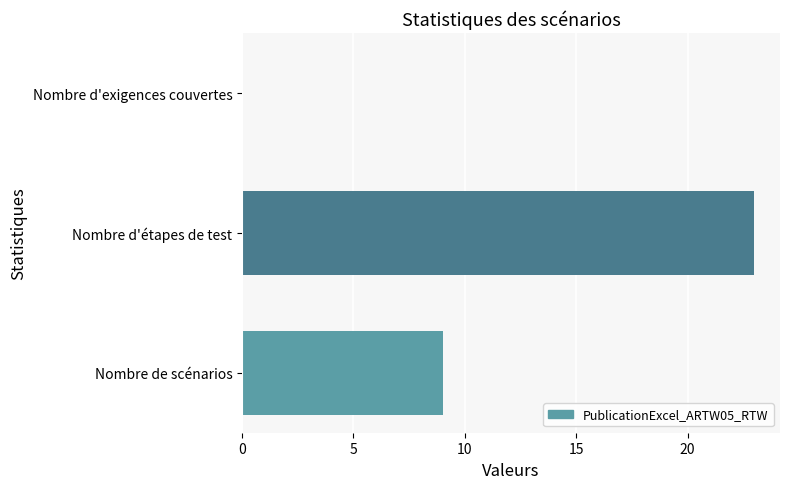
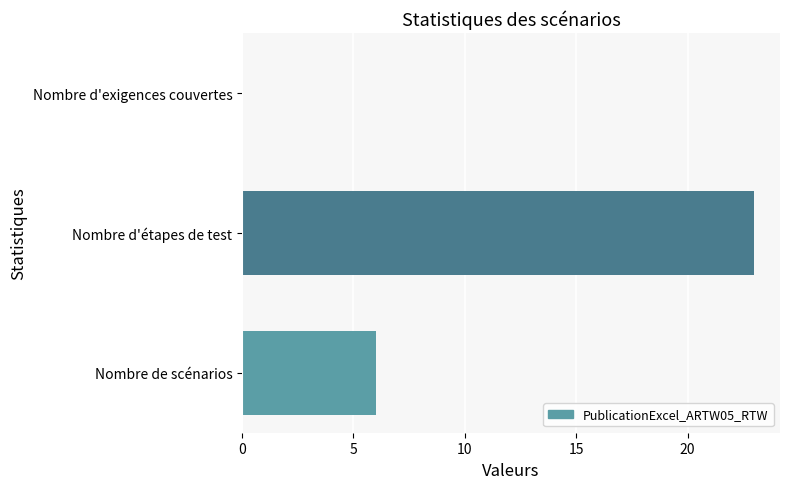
  {
    "Nombre d'exigences couvertes": 0,
    "Nombre d'étapes de test": 23,
-   "Nombre de scénarios": 9
+   "Nombre de scénarios": 6
  }
